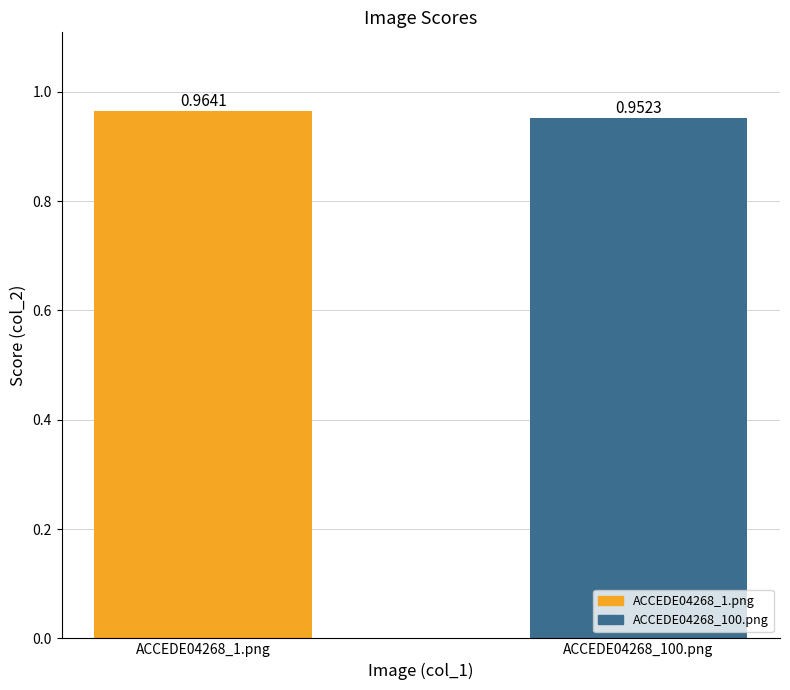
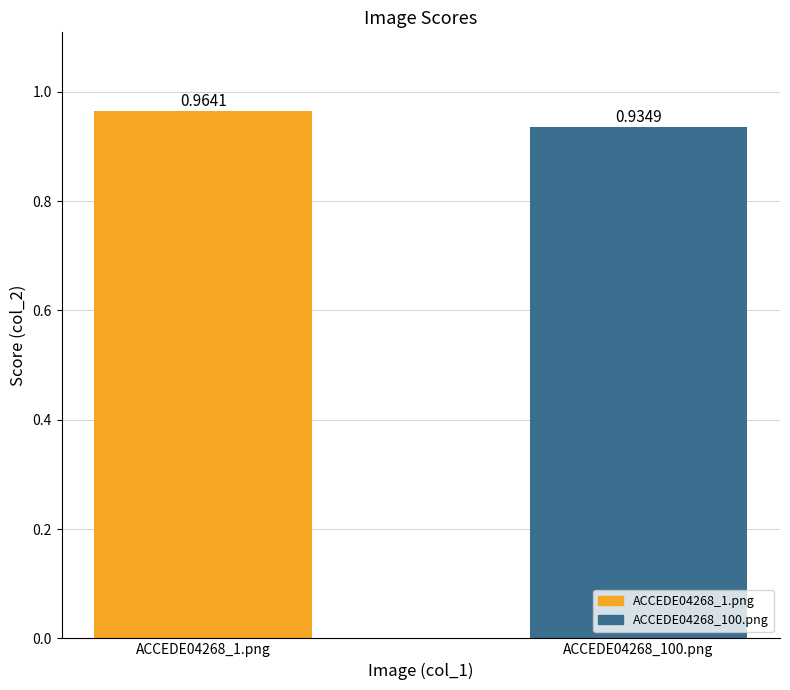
  {
    "ACCEDE04268_1.png": 0.9641,
-   "ACCEDE04268_100.png": 0.9523
+   "ACCEDE04268_100.png": 0.9349
  }
